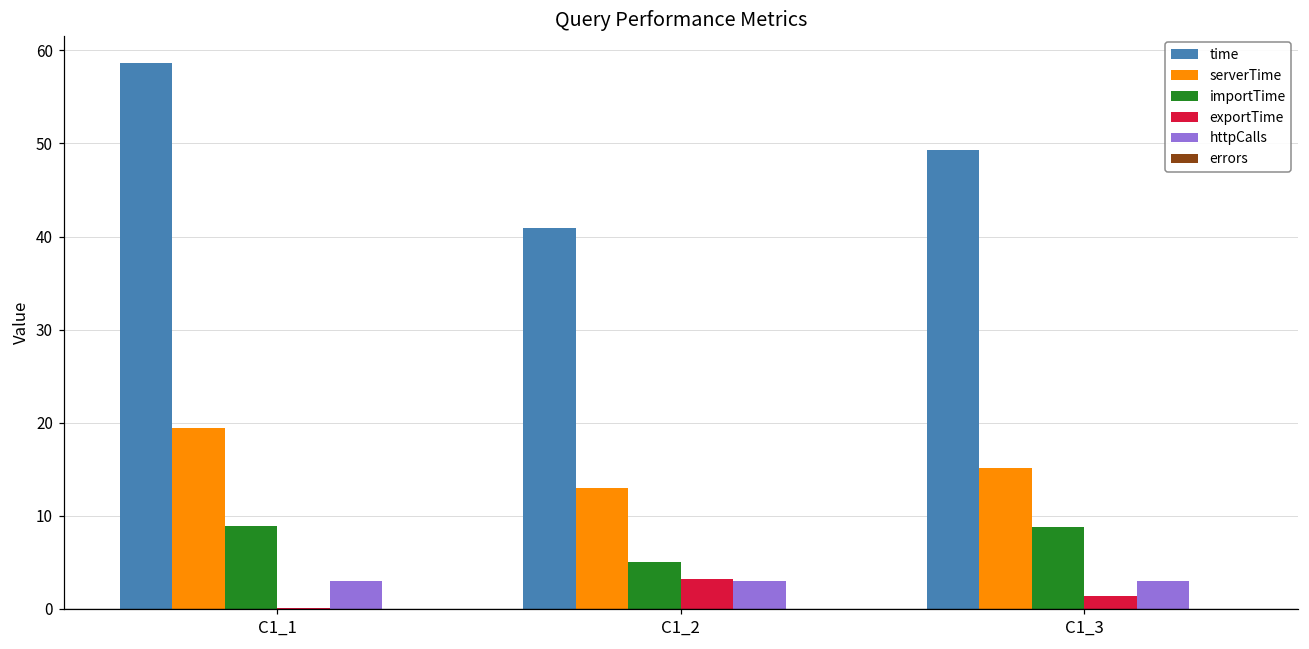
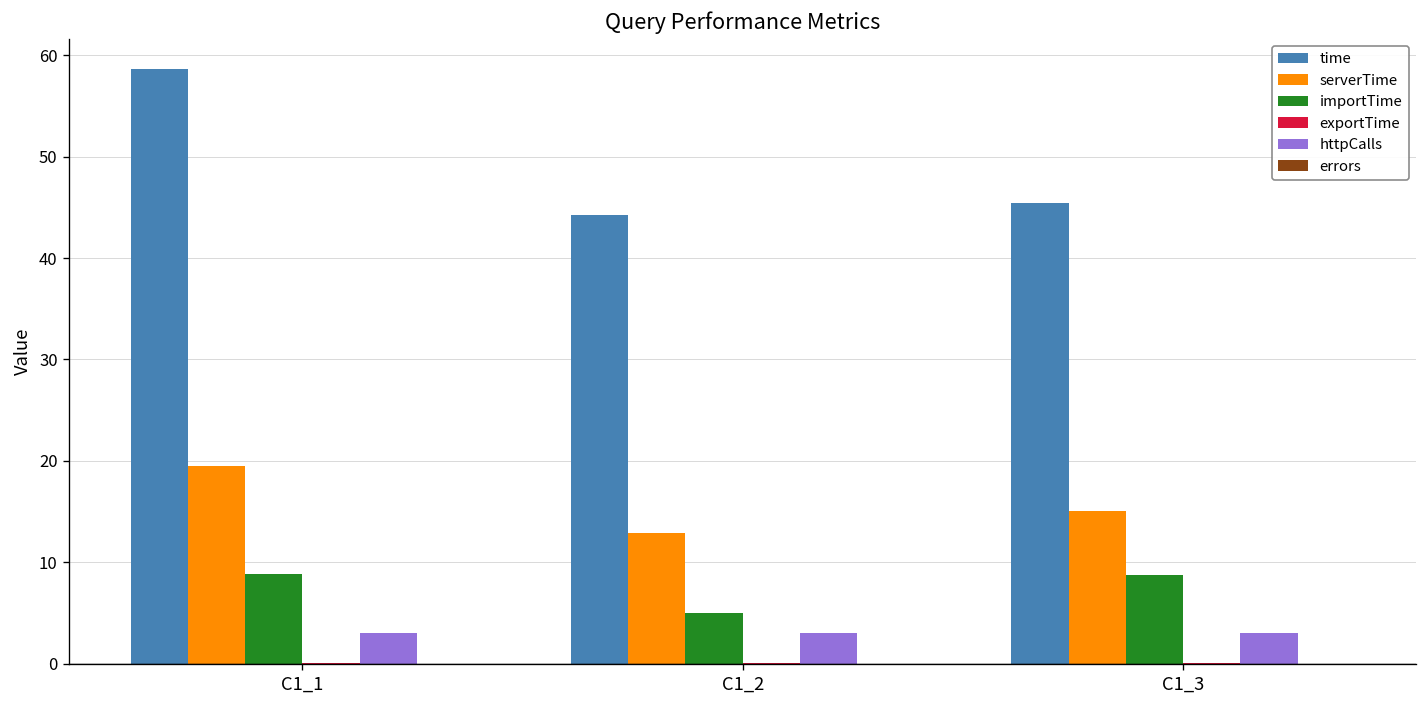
  {
    "time": {
      "C1_1": 59,
-     "C1_2": 41,
-     "C1_3": 49
+     "C1_2": 44,
+     "C1_3": 45
    },
    "serverTime": {
      "C1_1": 19,
      "C1_2": 13,
      "C1_3": 15
    },
    "importTime": {
      "C1_1": 9,
      "C1_2": 5,
      "C1_3": 9
    },
    "exportTime": {
-     "C1_2": 3,
-     "C1_3": 1
+     "C1_2": 0,
+     "C1_3": 0
    },
    "httpCalls": {
      "C1_1": 3,
      "C1_2": 3,
      "C1_3": 3
    },
    "errors": {
      "C1_1": 0,
      "C1_2": 0,
      "C1_3": 0
    }
  }
